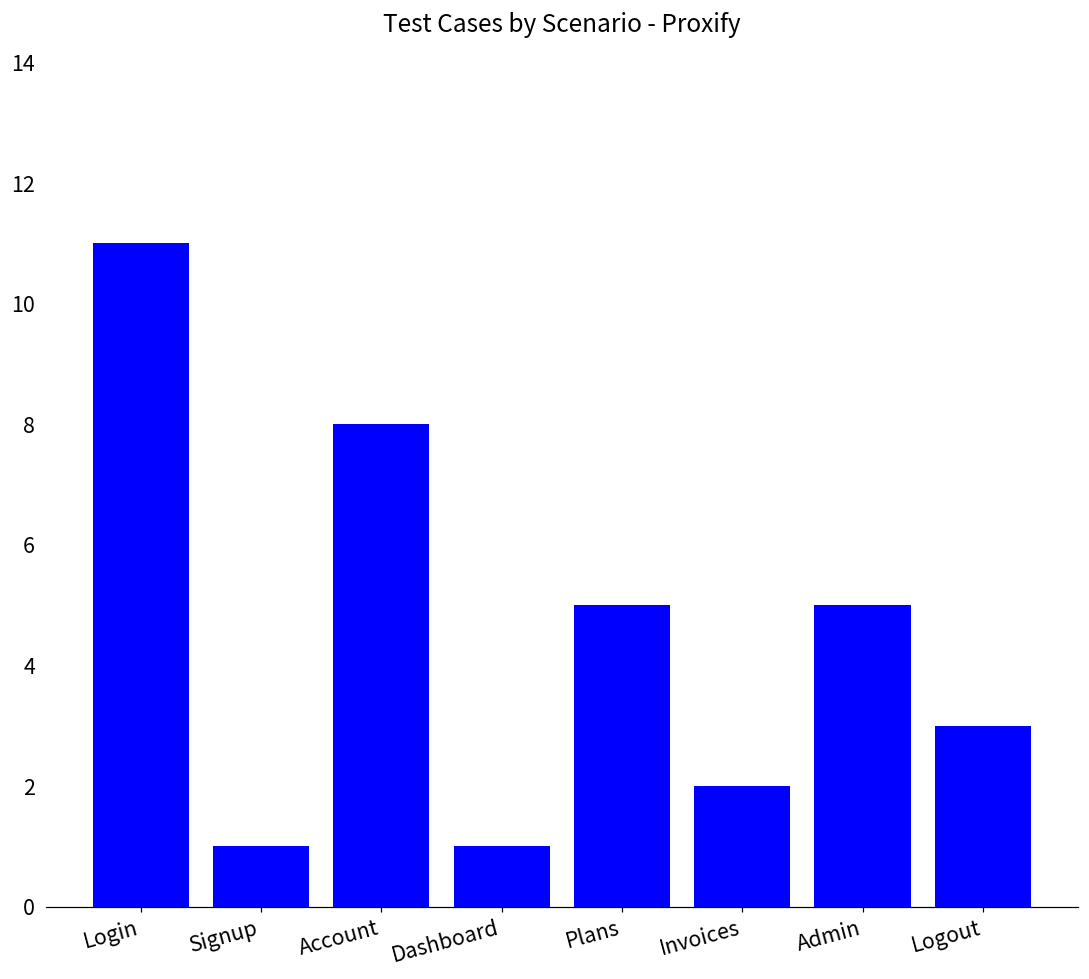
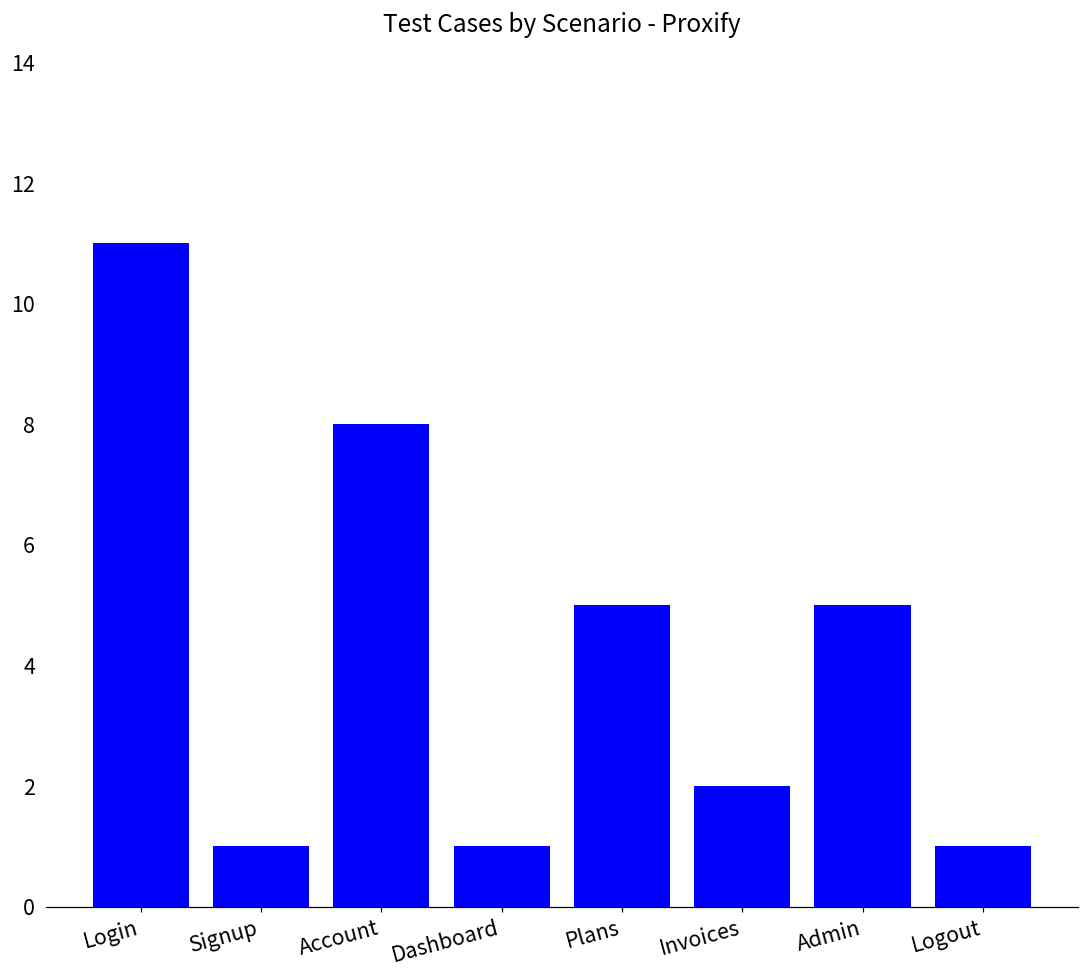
  {
    "Login": 11,
    "Signup": 1,
    "Account": 8,
    "Dashboard": 1,
    "Plans": 5,
    "Invoices": 2,
    "Admin": 5,
-   "Logout": 3
+   "Logout": 1
  }
